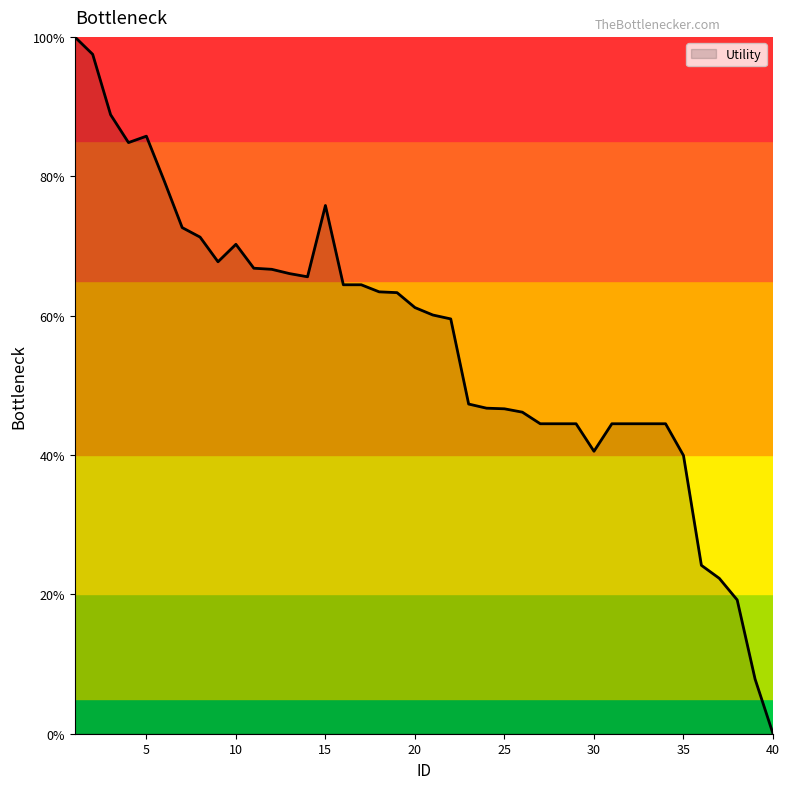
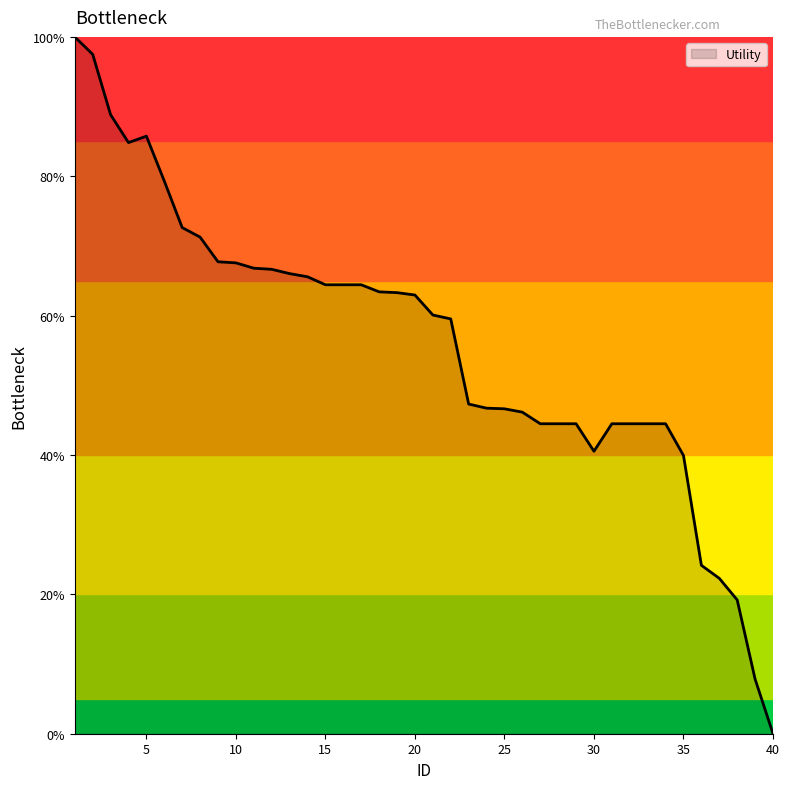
  {
    "5": "86%",
-   "10": "70%",
-   "15": "76%",
-   "20": "61%",
+   "10": "68%",
+   "15": "64%",
+   "20": "63%",
    "25": "47%",
    "30": "41%",
    "35": "40%",
    "40": "0%"
  }
